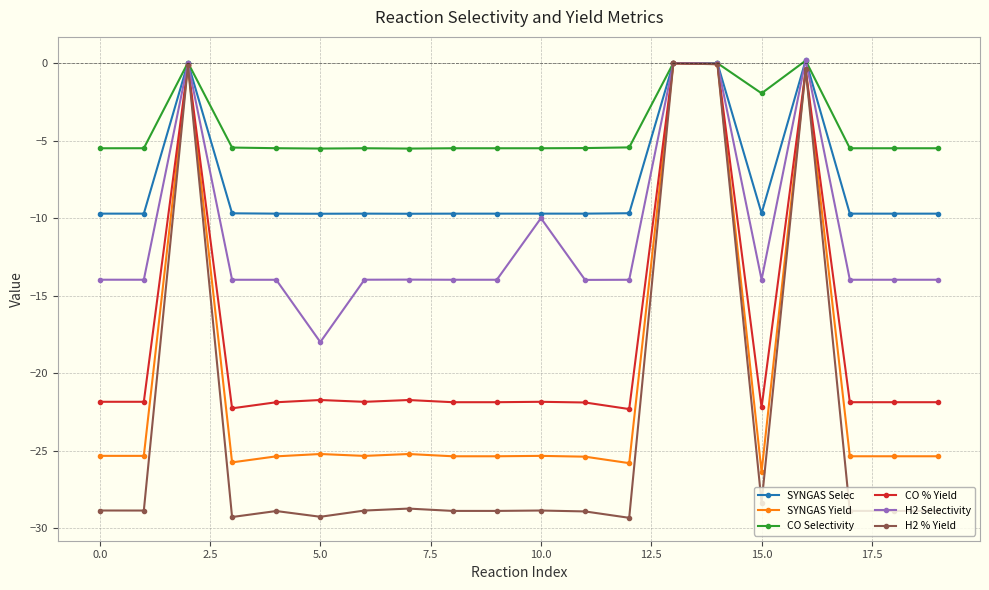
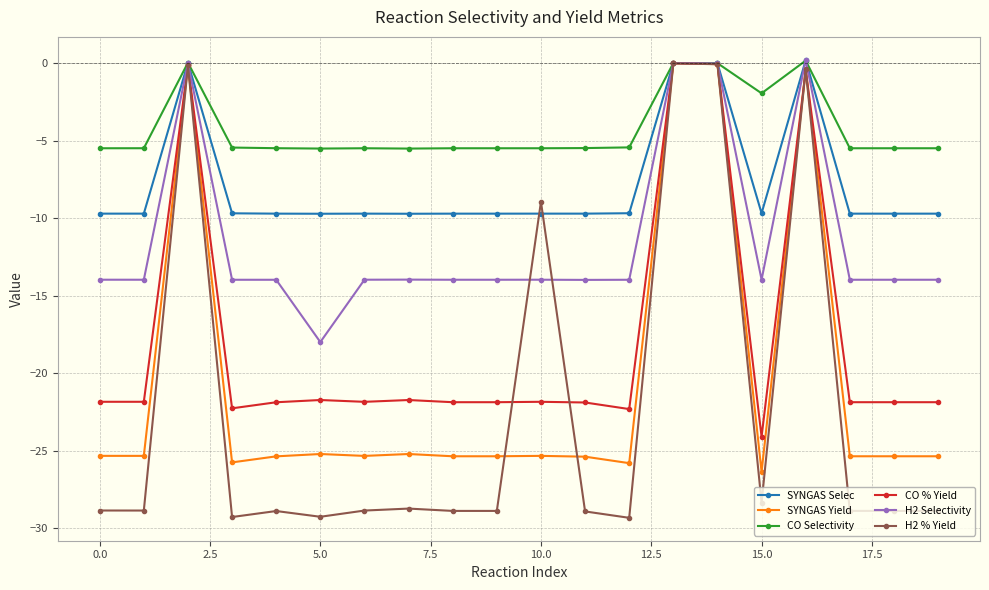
  {
    "SYNGAS Selec": {
      "0.0": -9.7,
      "5.0": -9.7,
      "10.0": -9.7,
      "15.0": -9.7
    },
    "SYNGAS Yield": {
      "0.0": -25.3,
      "5.0": -25.2,
      "10.0": -25.3,
      "15.0": -26.4
    },
    "CO Selectivity": {
      "0.0": -5.5,
      "5.0": -5.5,
      "10.0": -5.5,
      "15.0": -2.0
    },
    "CO % Yield": {
      "0.0": -21.8,
      "5.0": -21.7,
      "10.0": -21.8,
-     "15.0": -22.2
+     "15.0": -24.1
    },
    "H2 Selectivity": {
      "0.0": -14.0,
      "5.0": -18.0,
-     "10.0": -10.0,
+     "10.0": -14.0,
      "15.0": -14.0
    },
    "H2 % Yield": {
      "0.0": -28.9,
      "5.0": -29.3,
-     "10.0": -28.9
+     "10.0": -8.9
    }
  }
